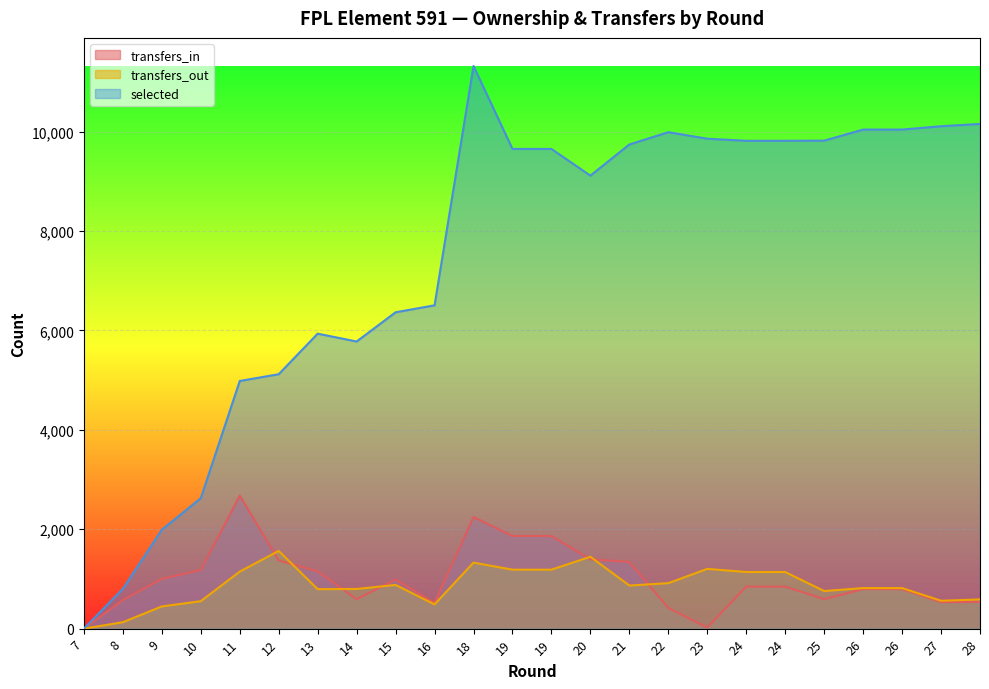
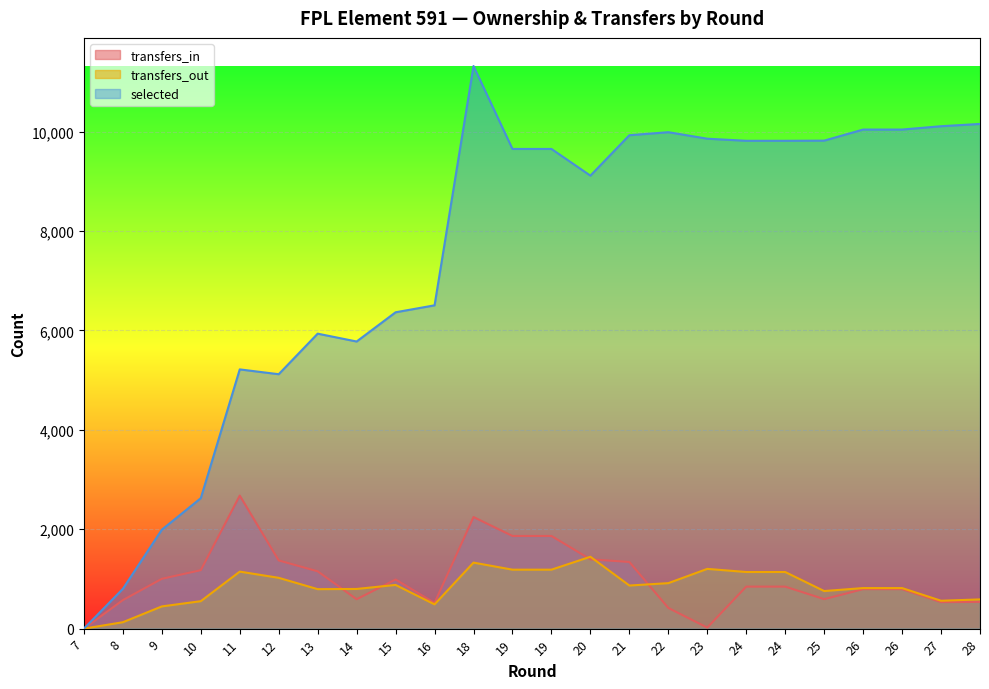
  {
    "transfers_in": {
      "8": "600",
      "9": "1,000",
      "10": "1,200",
      "11": "2,700",
      "12": "1,400",
      "13": "1,200",
      "14": "600",
      "15": "1,000",
      "18": "2,200",
      "21": "1,300",
      "22": "400",
      "23": "0",
      "25": "600"
    },
    "transfers_out": {
      "8": "100",
      "9": "400",
      "10": "600",
      "11": "1,100",
-     "12": "1,600",
+     "12": "1,000",
      "13": "800",
      "14": "800",
      "15": "900",
      "18": "1,300",
      "21": "900",
      "22": "900",
      "23": "1,200",
      "25": "800"
    },
    "selected": {
      "8": "800",
      "9": "2,000",
      "10": "2,600",
-     "11": "5,000",
+     "11": "5,200",
      "12": "5,100",
      "13": "5,900",
      "14": "5,800",
      "15": "6,400",
      "16": "6,500",
      "18": "11,300",
      "20": "9,100",
-     "21": "9,700",
+     "21": "9,900",
      "22": "10,000",
      "23": "9,900",
      "25": "9,800",
      "27": "10,100",
      "28": "10,200"
    }
  }
